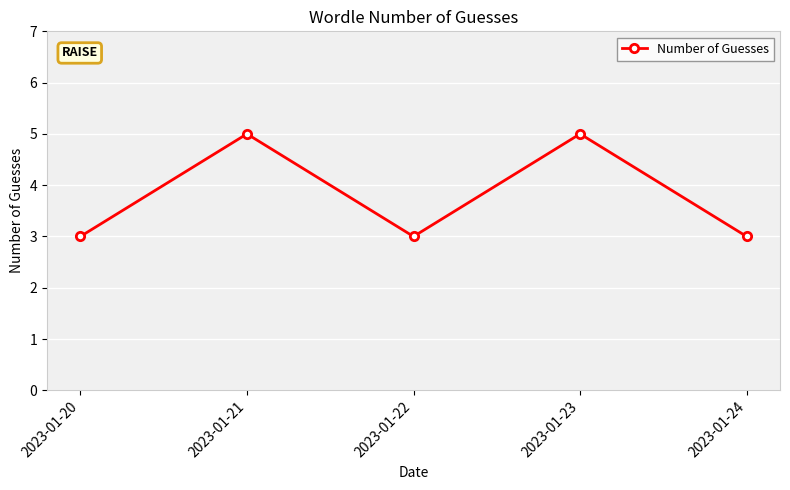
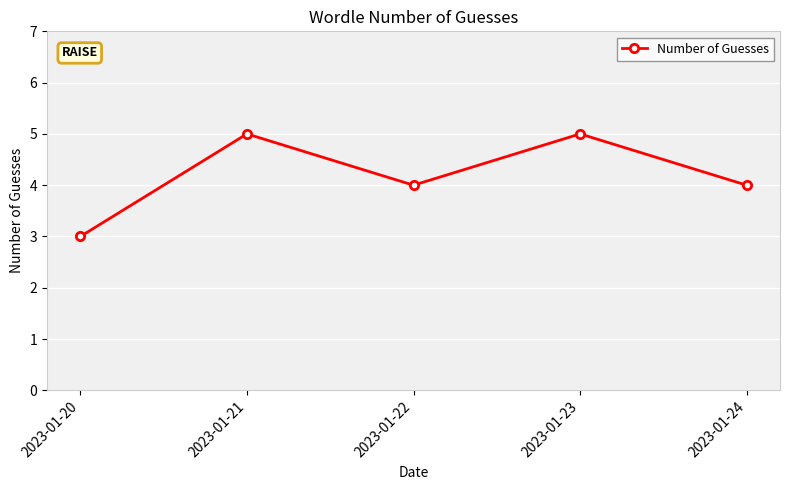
  {
    "2023-01-20": 3,
    "2023-01-21": 5,
-   "2023-01-22": 3,
+   "2023-01-22": 4,
    "2023-01-23": 5,
-   "2023-01-24": 3
+   "2023-01-24": 4
  }
